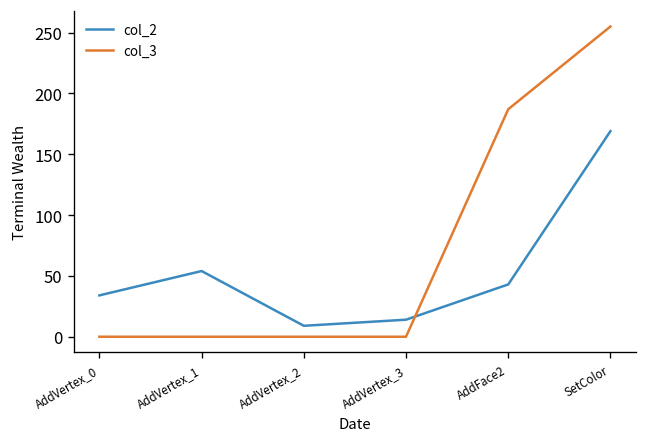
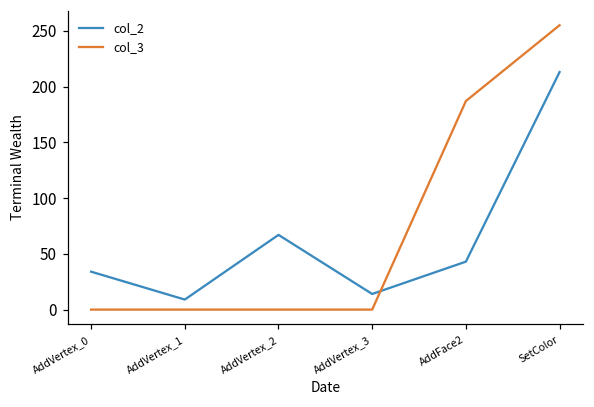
  {
    "col_2": {
      "AddVertex_0": 34,
-     "AddVertex_1": 54,
-     "AddVertex_2": 9,
+     "AddVertex_1": 9,
+     "AddVertex_2": 67,
      "AddVertex_3": 14,
      "AddFace2": 43,
-     "SetColor": 169
+     "SetColor": 213
    },
    "col_3": {
      "AddVertex_0": 0,
      "AddVertex_1": 0,
      "AddVertex_2": 0,
      "AddVertex_3": 0,
      "AddFace2": 187,
      "SetColor": 255
    }
  }
